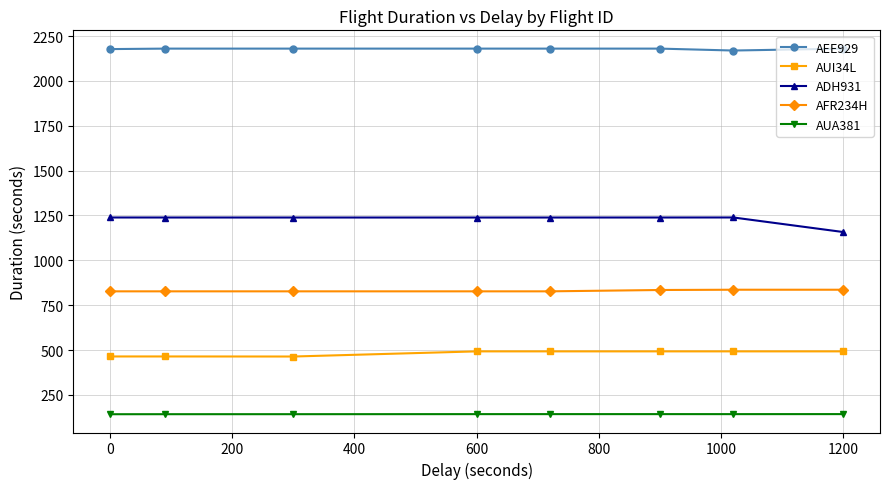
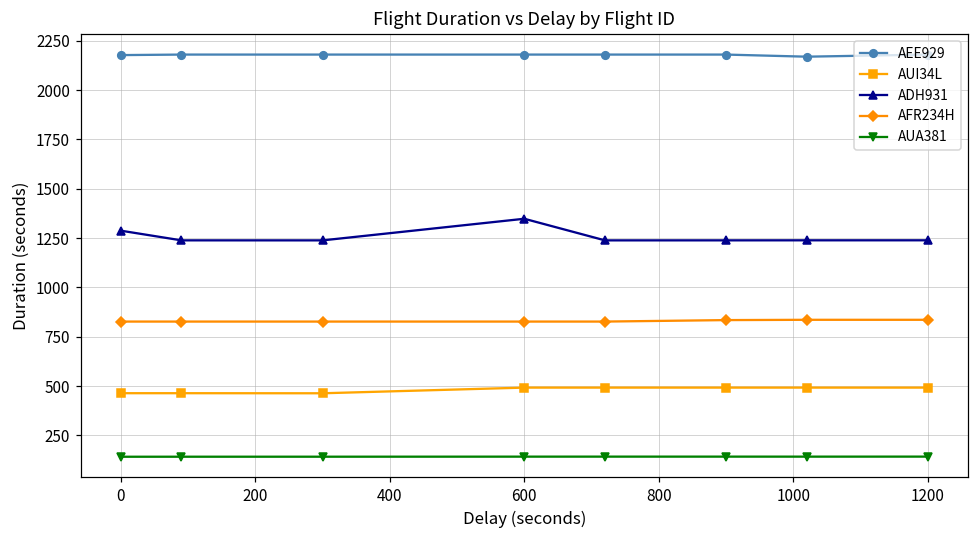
  {
    "AEE929": {
      "0": 2180,
      "600": 2180
    },
    "ADH931": {
-     "0": 1240,
-     "600": 1240,
-     "1200": 1160
+     "0": 1290,
+     "600": 1350,
+     "1200": 1240
    },
    "AUA381": {
      "0": 140,
      "600": 140,
      "1200": 140
    }
  }
